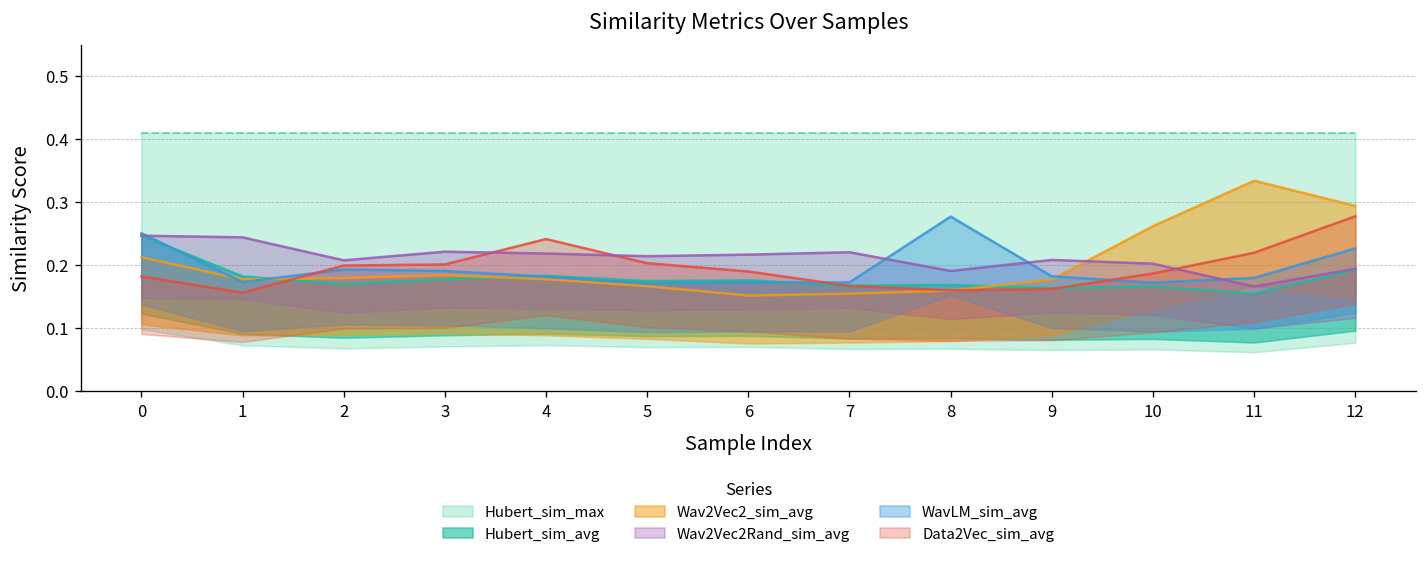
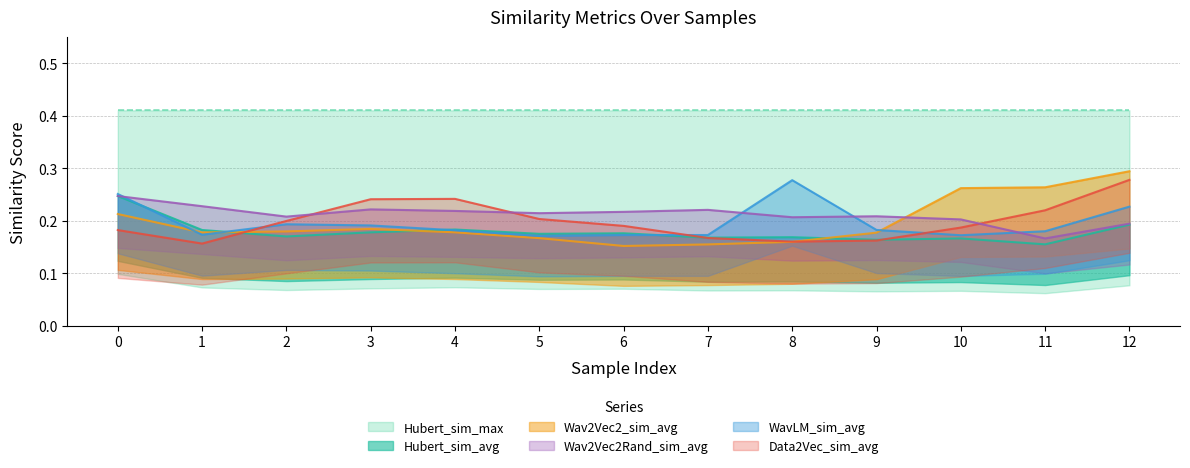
  {
    "Wav2Vec2_sim_avg": {
      "0": 0.21,
      "2": 0.18,
      "3": 0.18,
      "6": 0.15,
      "7": 0.15,
      "9": 0.18,
      "10": 0.26,
-     "11": 0.33,
+     "11": 0.26,
      "12": 0.29
    },
    "WavLM_sim_avg": {
      "2": 0.19,
      "3": 0.19,
      "7": 0.17,
      "8": 0.28,
      "9": 0.18,
      "10": 0.17,
      "11": 0.18,
      "12": 0.23
    },
    "Data2Vec_sim_avg": {
      "0": 0.18,
      "1": 0.16,
      "2": 0.20,
-     "3": 0.20,
+     "3": 0.24,
      "4": 0.24,
      "5": 0.20,
      "6": 0.19,
      "10": 0.19,
      "11": 0.22,
      "12": 0.28
    },
    "Wav2Vec2Rand_sim_avg": {
-     "1": 0.24,
+     "1": 0.23,
      "2": 0.21,
      "3": 0.22,
      "4": 0.22,
      "5": 0.21,
      "6": 0.22,
      "7": 0.22,
-     "8": 0.19,
+     "8": 0.21,
      "9": 0.21,
      "10": 0.20,
      "11": 0.17
    }
  }
